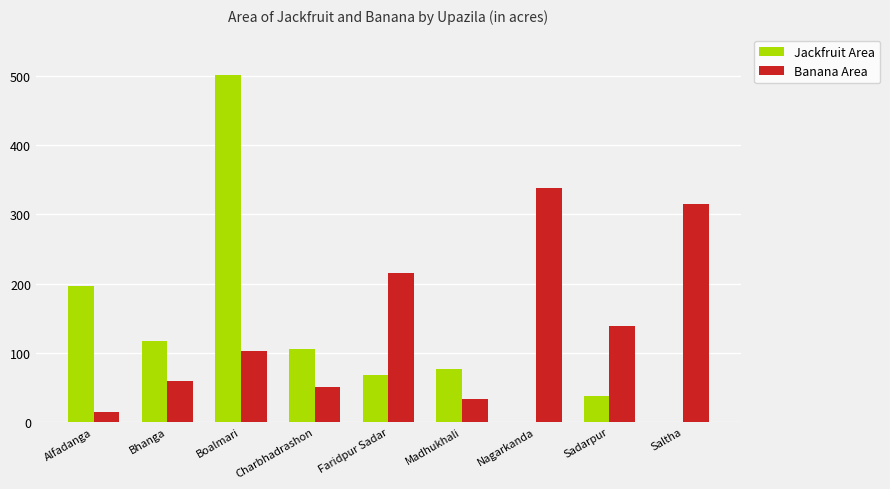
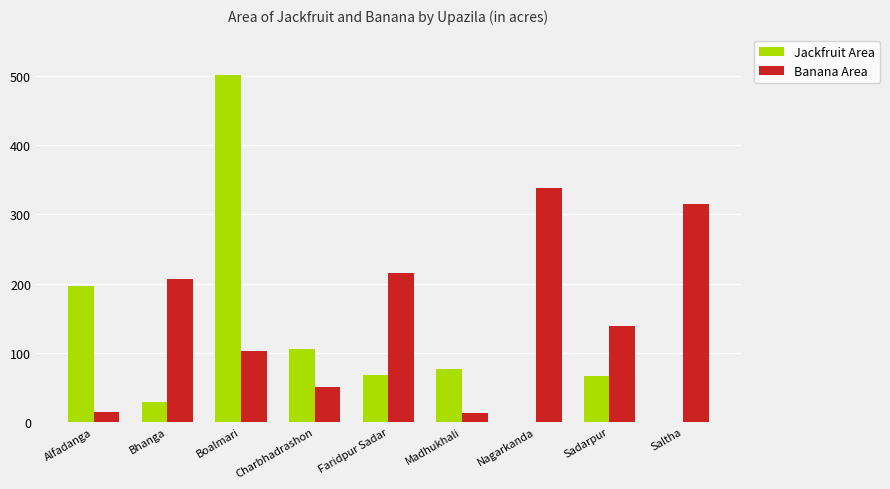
  {
    "Jackfruit Area": {
      "Alfadanga": 200,
-     "Bhanga": 120,
+     "Bhanga": 30,
      "Boalmari": 500,
      "Charbhadrashon": 110,
      "Faridpur Sadar": 70,
      "Madhukhali": 80,
      "Nagarkanda": 0,
-     "Sadarpur": 40,
+     "Sadarpur": 70,
      "Saltha": 0
    },
    "Banana Area": {
      "Alfadanga": 20,
-     "Bhanga": 60,
+     "Bhanga": 210,
      "Boalmari": 100,
      "Charbhadrashon": 50,
      "Faridpur Sadar": 220,
-     "Madhukhali": 30,
+     "Madhukhali": 10,
      "Nagarkanda": 340,
      "Sadarpur": 140,
      "Saltha": 320
    }
  }
